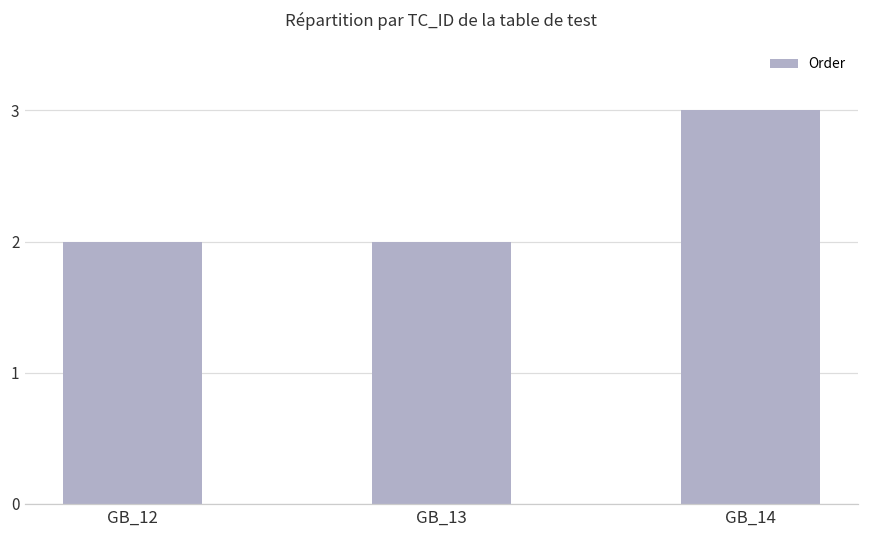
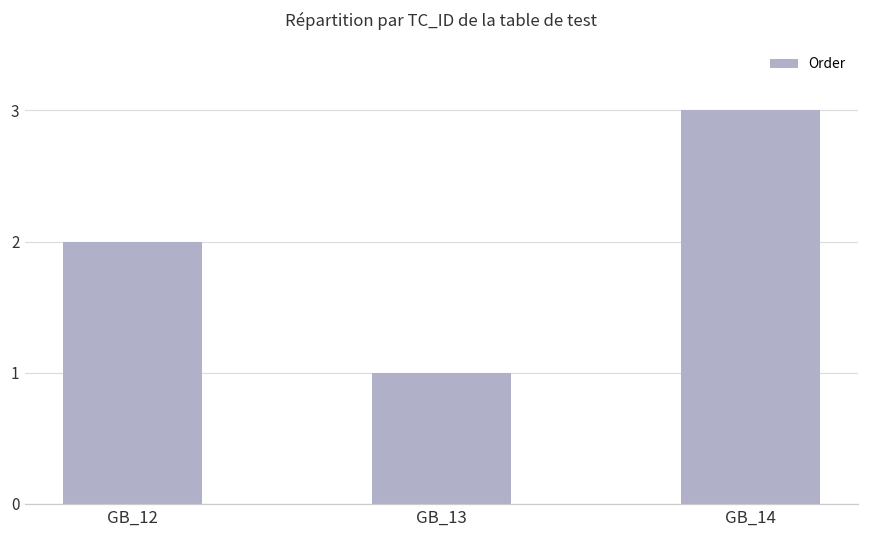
  {
    "GB_12": 2,
-   "GB_13": 2,
+   "GB_13": 1,
    "GB_14": 3
  }
